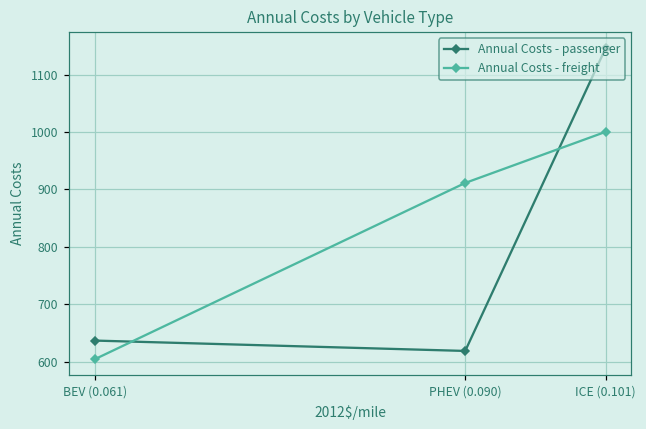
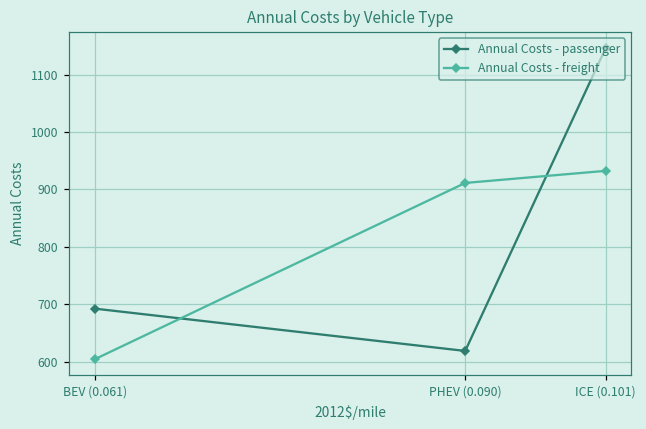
  {
    "Annual Costs - passenger": {
-     "BEV (0.061)": 640,
+     "BEV (0.061)": 690,
      "PHEV (0.090)": 620
    },
    "Annual Costs - freight": {
      "BEV (0.061)": 600,
      "PHEV (0.090)": 910,
-     "ICE (0.101)": 1000
+     "ICE (0.101)": 930
    }
  }
